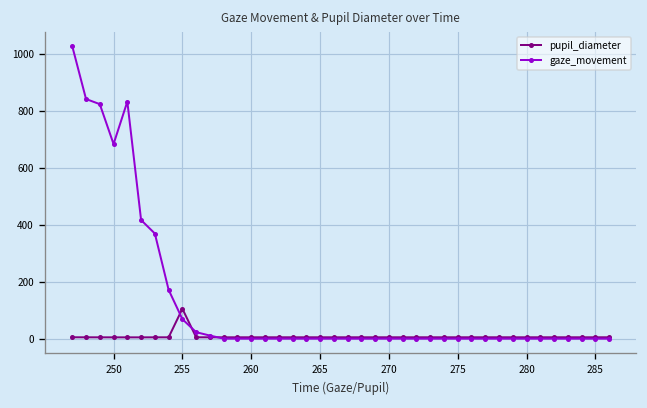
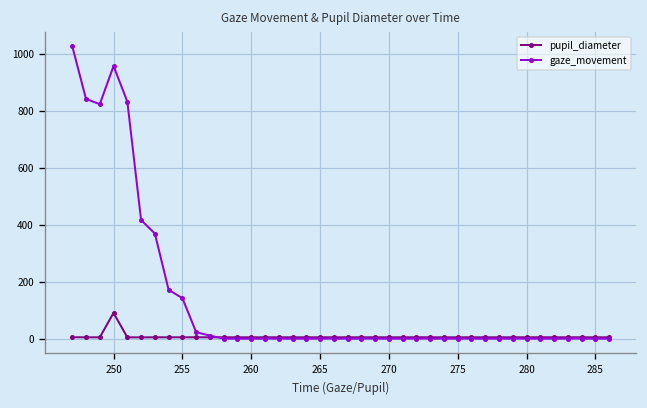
  {
    "pupil_diameter": {
-     "250": 0,
-     "255": 110
+     "250": 90,
+     "255": 0
    },
    "gaze_movement": {
-     "250": 680,
-     "255": 70
+     "250": 960,
+     "255": 140
    }
  }
